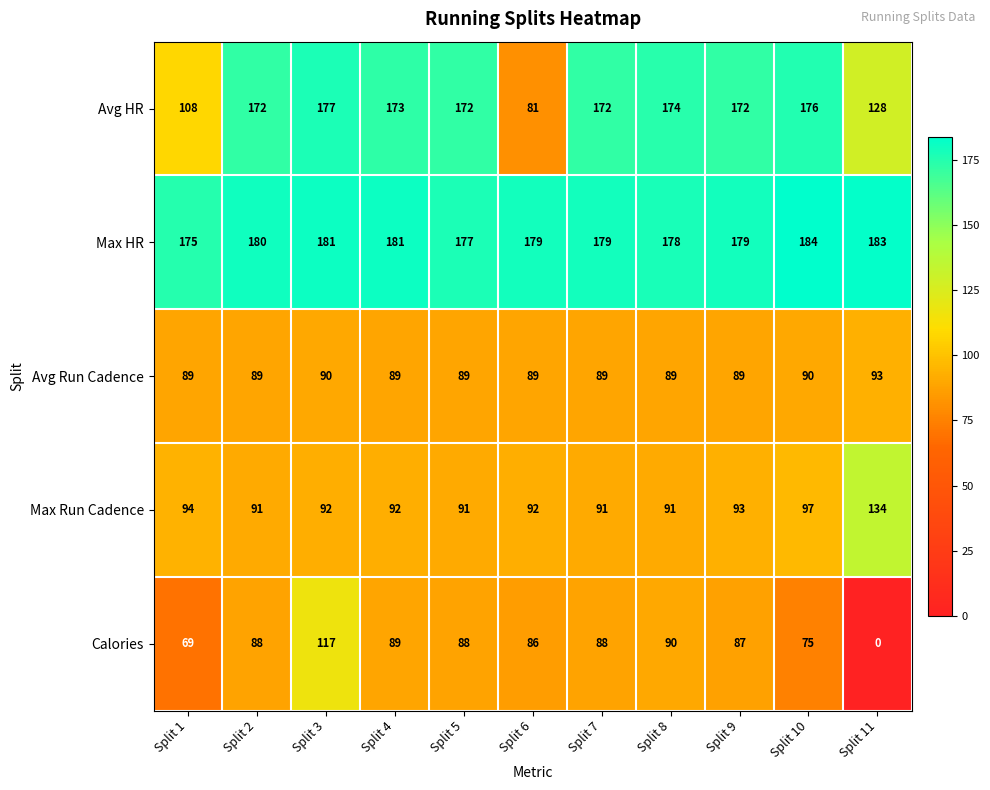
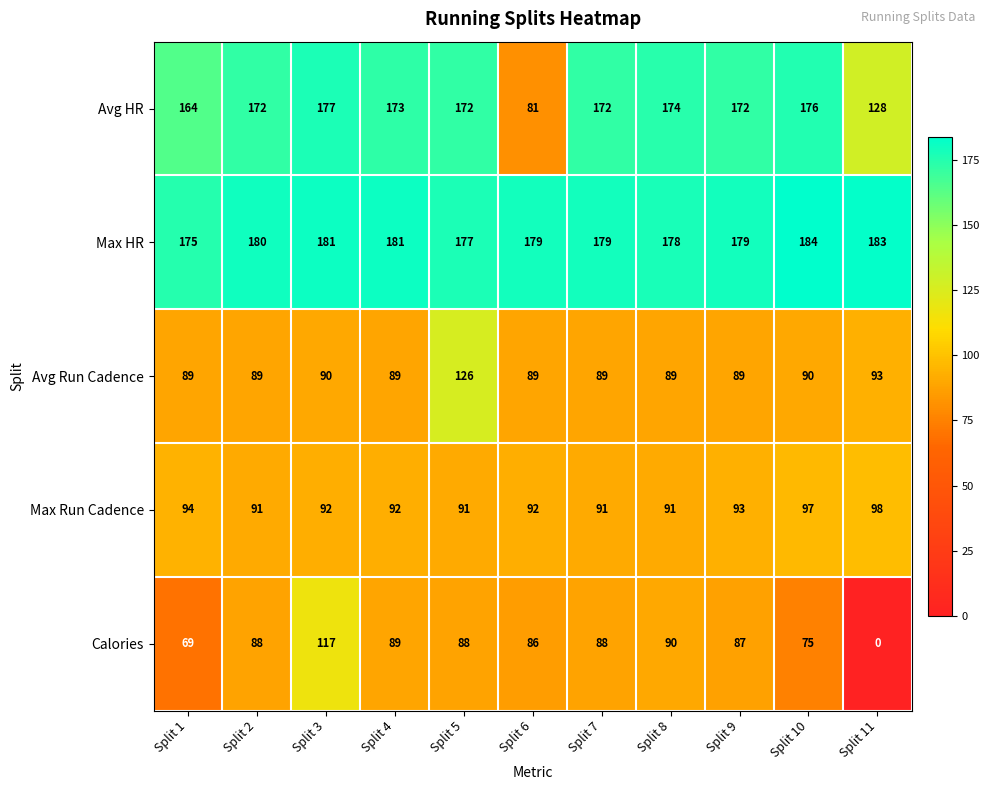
  {
    "Avg HR": {
-     "Split 1": 108,
+     "Split 1": 164,
      "Split 2": 172,
      "Split 3": 177,
      "Split 4": 173,
      "Split 5": 172,
      "Split 6": 81,
      "Split 7": 172,
      "Split 8": 174,
      "Split 9": 172,
      "Split 10": 176,
      "Split 11": 128
    },
    "Max HR": {
      "Split 1": 175,
      "Split 2": 180,
      "Split 3": 181,
      "Split 4": 181,
      "Split 5": 177,
      "Split 6": 179,
      "Split 7": 179,
      "Split 8": 178,
      "Split 9": 179,
      "Split 10": 184,
      "Split 11": 183
    },
    "Avg Run Cadence": {
      "Split 1": 89,
      "Split 2": 89,
      "Split 3": 90,
      "Split 4": 89,
-     "Split 5": 89,
+     "Split 5": 126,
      "Split 6": 89,
      "Split 7": 89,
      "Split 8": 89,
      "Split 9": 89,
      "Split 10": 90,
      "Split 11": 93
    },
    "Max Run Cadence": {
      "Split 1": 94,
      "Split 2": 91,
      "Split 3": 92,
      "Split 4": 92,
      "Split 5": 91,
      "Split 6": 92,
      "Split 7": 91,
      "Split 8": 91,
      "Split 9": 93,
      "Split 10": 97,
-     "Split 11": 134
+     "Split 11": 98
    },
    "Calories": {
      "Split 1": 69,
      "Split 2": 88,
      "Split 3": 117,
      "Split 4": 89,
      "Split 5": 88,
      "Split 6": 86,
      "Split 7": 88,
      "Split 8": 90,
      "Split 9": 87,
      "Split 10": 75,
      "Split 11": 0
    }
  }
